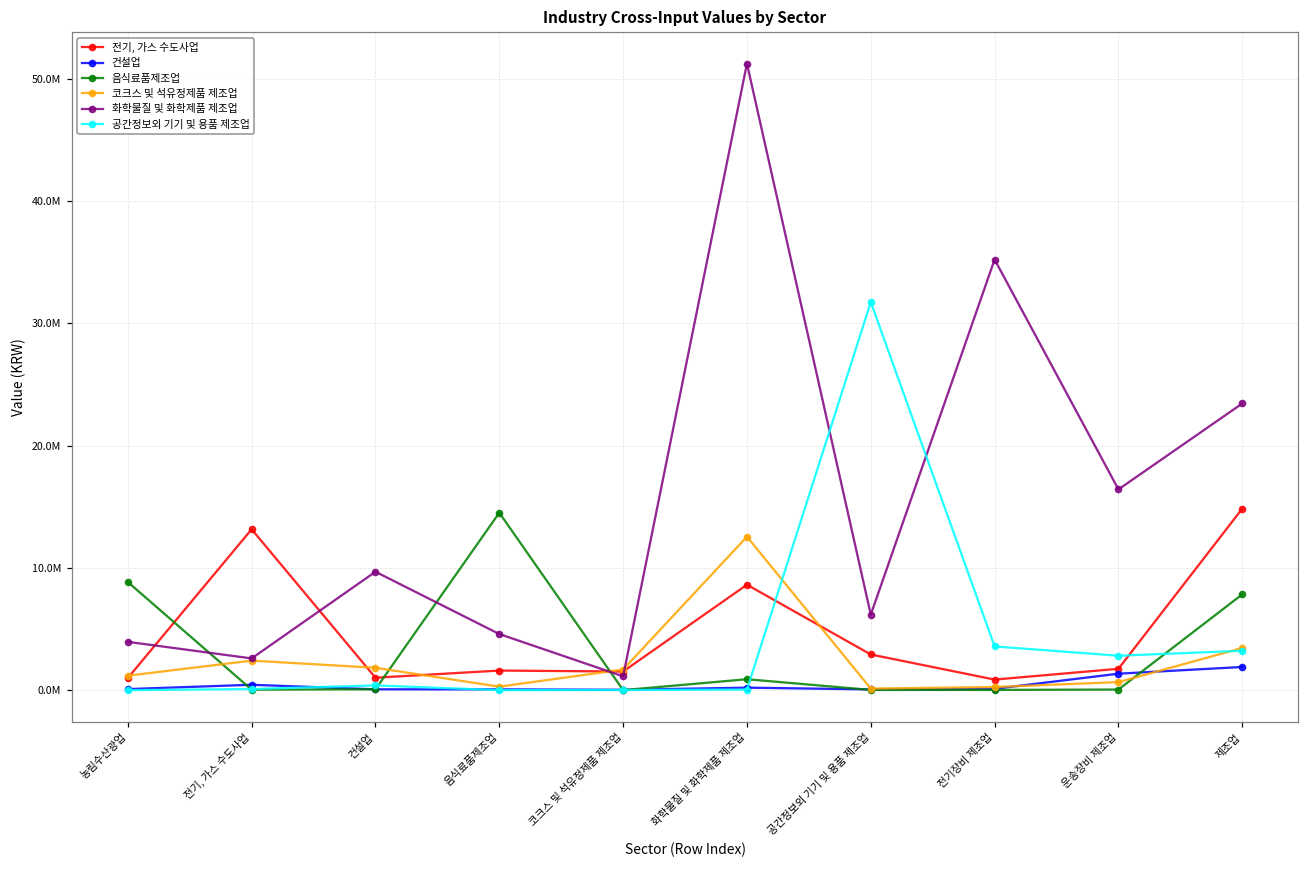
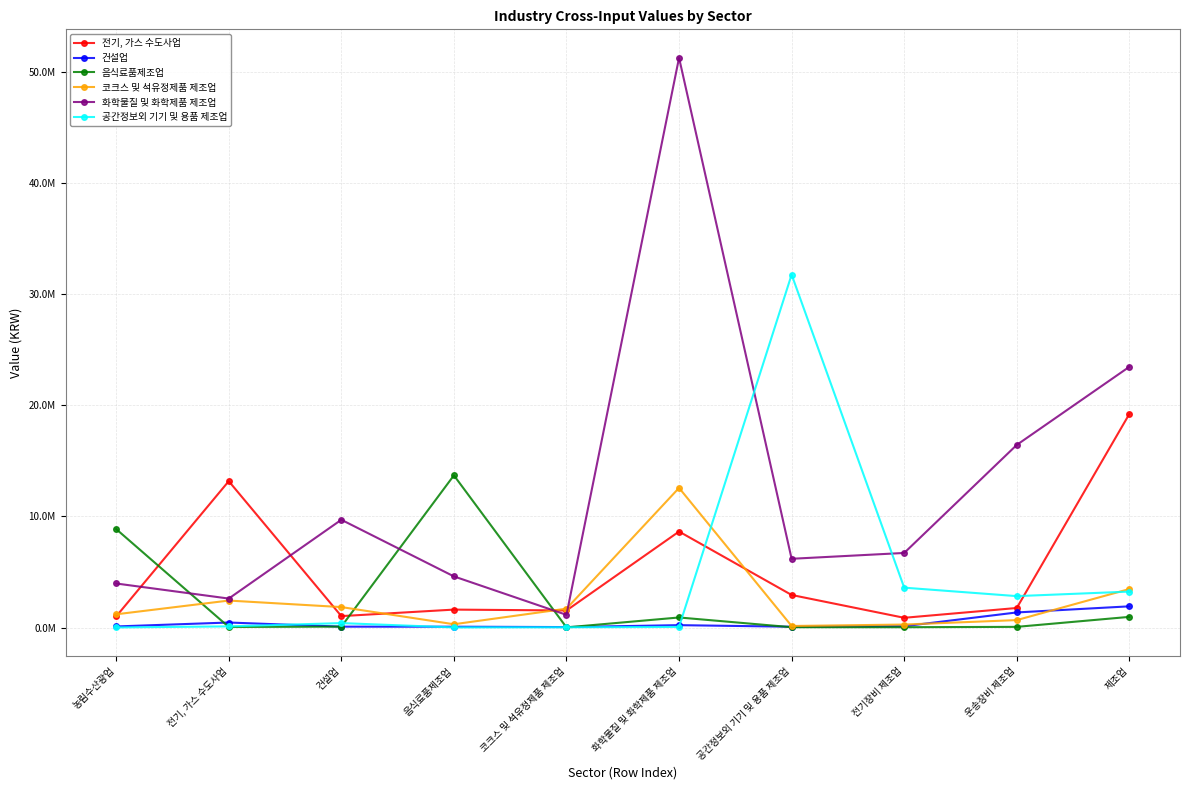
  {
    "전기, 가스 수도사업": {
      "전기, 가스 수도사업": 13200000,
      "건설업": 1000000,
      "음식료품제조업": 1600000,
      "화학물질 및 화학제품 제조업": 8600000,
      "공간정보외 기기 및 용품 제조업": 2900000,
      "전기장비 제조업": 900000,
      "운송장비 제조업": 1800000,
-     "제조업": 14900000
+     "제조업": 19200000
    },
    "건설업": {
      "전기, 가스 수도사업": 500000,
      "운송장비 제조업": 1400000,
      "제조업": 1900000
    },
    "음식료품제조업": {
      "농림수산광업": 8900000,
-     "음식료품제조업": 14500000,
+     "음식료품제조업": 13700000,
      "화학물질 및 화학제품 제조업": 900000,
      "운송장비 제조업": 100000,
-     "제조업": 7800000
+     "제조업": 1000000
    },
    "코크스 및 석유정제품 제조업": {
      "건설업": 1800000,
      "화학물질 및 화학제품 제조업": 12600000,
      "운송장비 제조업": 700000,
      "제조업": 3500000
    },
    "화학물질 및 화학제품 제조업": {
      "농림수산광업": 4000000,
      "건설업": 9700000,
      "음식료품제조업": 4600000,
      "코크스 및 석유정제품 제조업": 1100000,
      "화학물질 및 화학제품 제조업": 51200000,
      "공간정보외 기기 및 용품 제조업": 6200000,
-     "전기장비 제조업": 35200000,
+     "전기장비 제조업": 6700000,
      "운송장비 제조업": 16400000,
      "제조업": 23500000
    },
    "공간정보외 기기 및 용품 제조업": {
      "건설업": 400000,
      "공간정보외 기기 및 용품 제조업": 31700000,
      "전기장비 제조업": 3600000,
      "운송장비 제조업": 2800000,
      "제조업": 3200000
    }
  }
